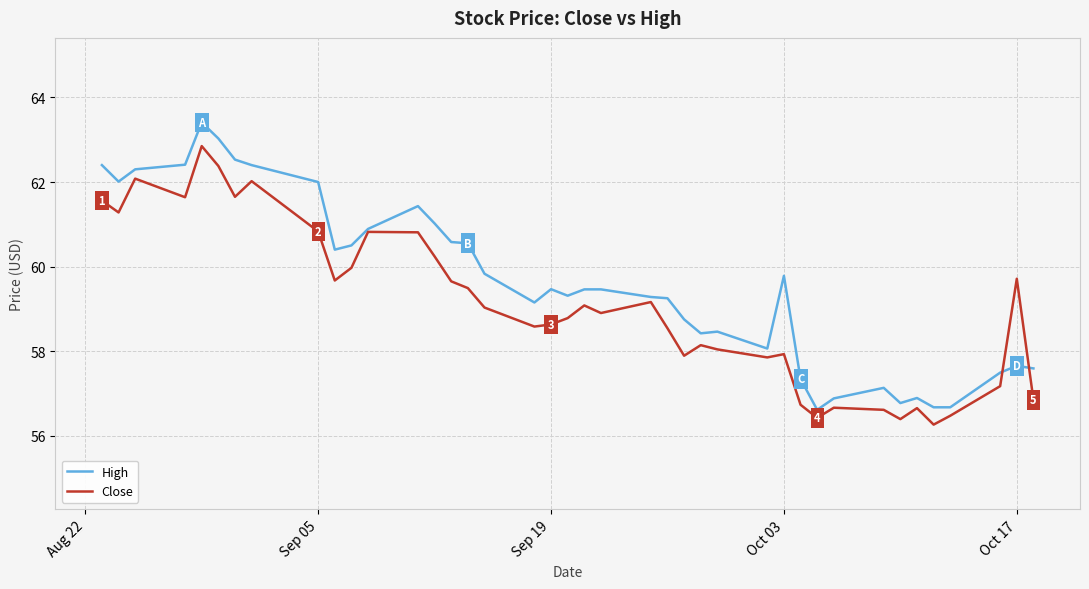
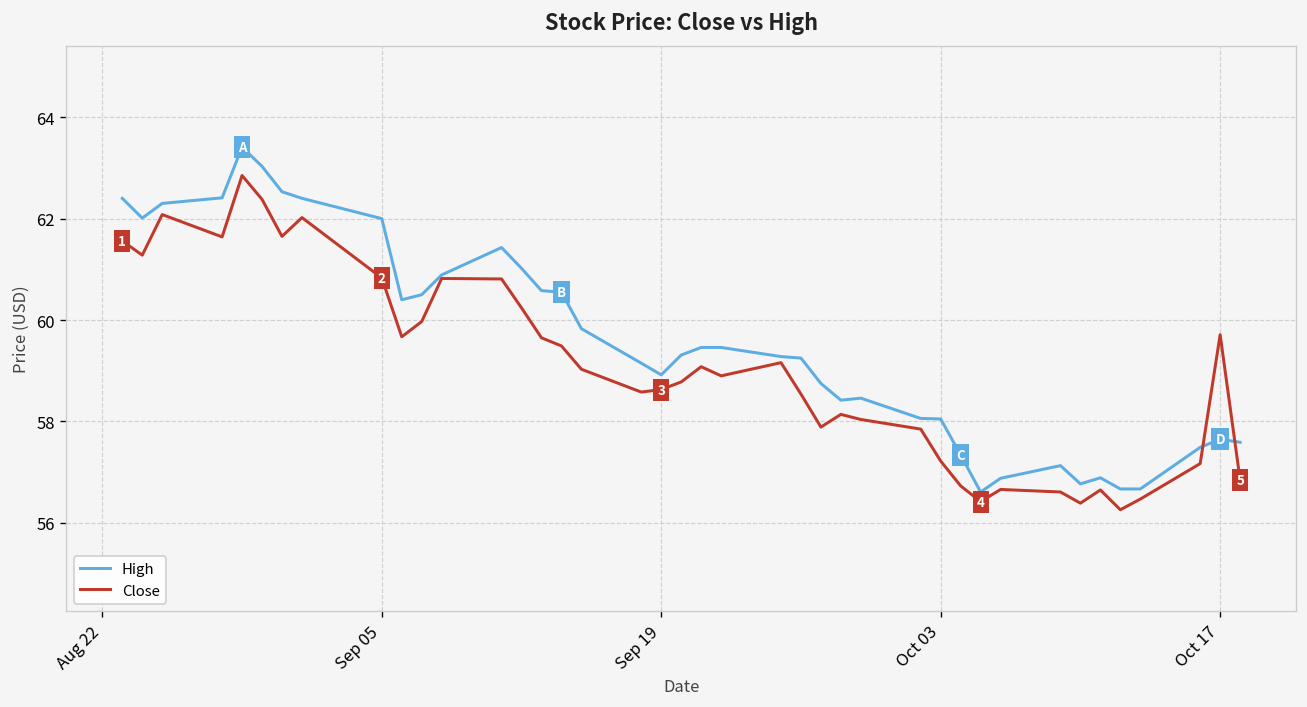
  {
    "High": {
      "Sep 05": 62.0,
-     "Sep 19": 59.5,
-     "Oct 03": 59.8
+     "Sep 19": 58.9,
+     "Oct 03": 58.0
    },
    "Close": {
-     "Oct 03": 57.9,
+     "Oct 03": 57.2,
      "Oct 17": 59.7
    }
  }
